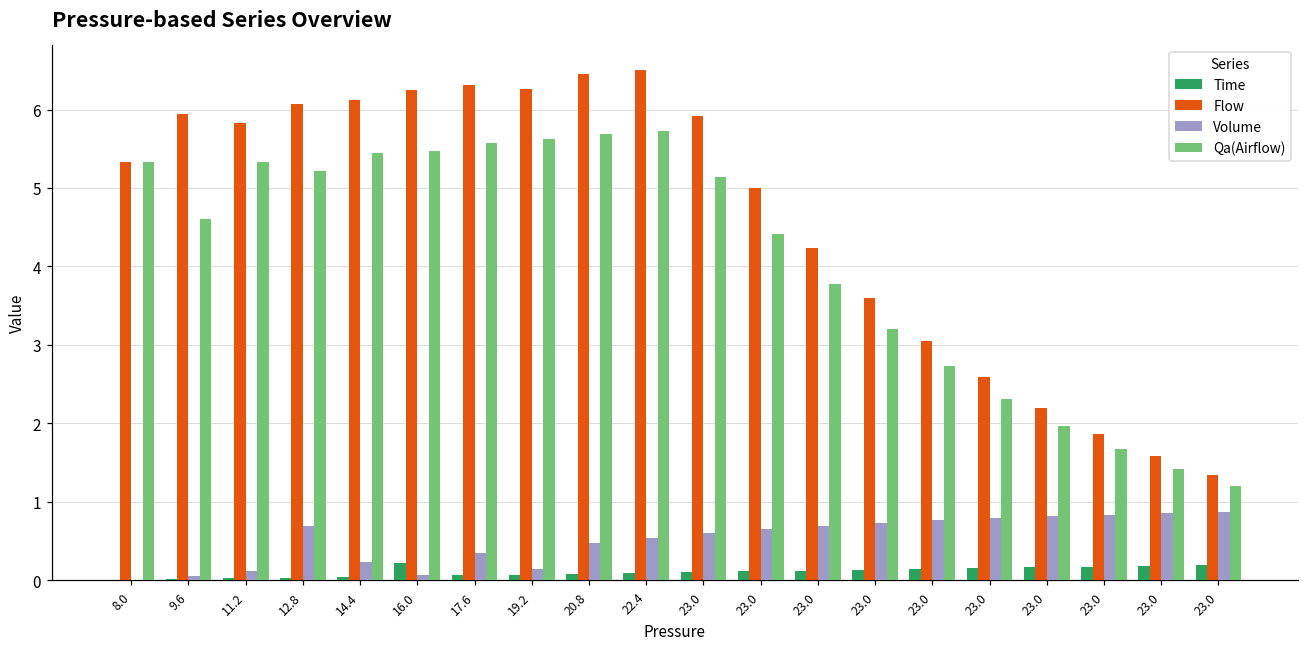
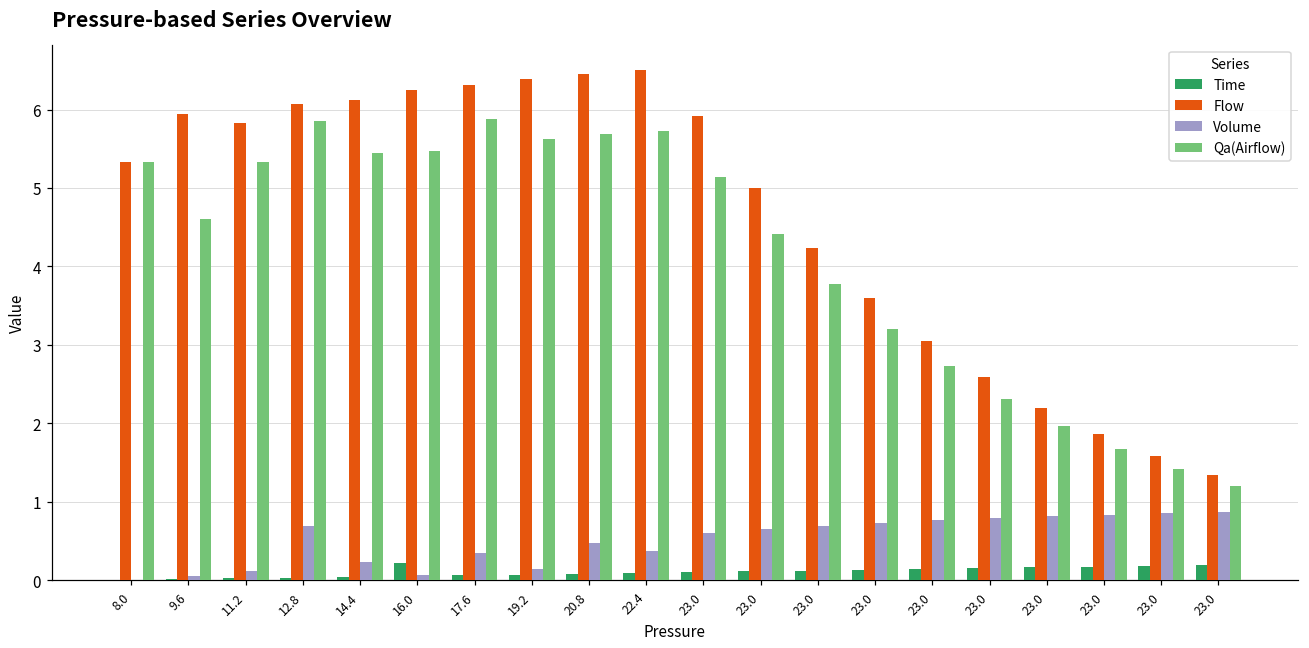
  {
    "Time": {
      "8.0": 0.0,
      "14.4": 0.0,
      "16.0": 0.2,
      "17.6": 0.1,
      "19.2": 0.1,
      "20.8": 0.1,
      "22.4": 0.1
    },
    "Flow": {
      "8.0": 5.3,
      "9.6": 5.9,
      "11.2": 5.8,
      "12.8": 6.1,
      "14.4": 6.1,
      "16.0": 6.3,
      "17.6": 6.3,
-     "19.2": 6.3,
+     "19.2": 6.4,
      "20.8": 6.4,
      "22.4": 6.5
    },
    "Volume": {
      "8.0": 0.0,
      "9.6": 0.1,
      "11.2": 0.1,
      "12.8": 0.7,
      "14.4": 0.2,
      "16.0": 0.1,
      "17.6": 0.3,
      "19.2": 0.1,
      "20.8": 0.5,
-     "22.4": 0.5
+     "22.4": 0.4
    },
    "Qa(Airflow)": {
      "8.0": 5.3,
      "9.6": 4.6,
      "11.2": 5.3,
-     "12.8": 5.2,
+     "12.8": 5.9,
      "14.4": 5.4,
      "16.0": 5.5,
-     "17.6": 5.6,
+     "17.6": 5.9,
      "19.2": 5.6,
      "20.8": 5.7,
      "22.4": 5.7
    }
  }
